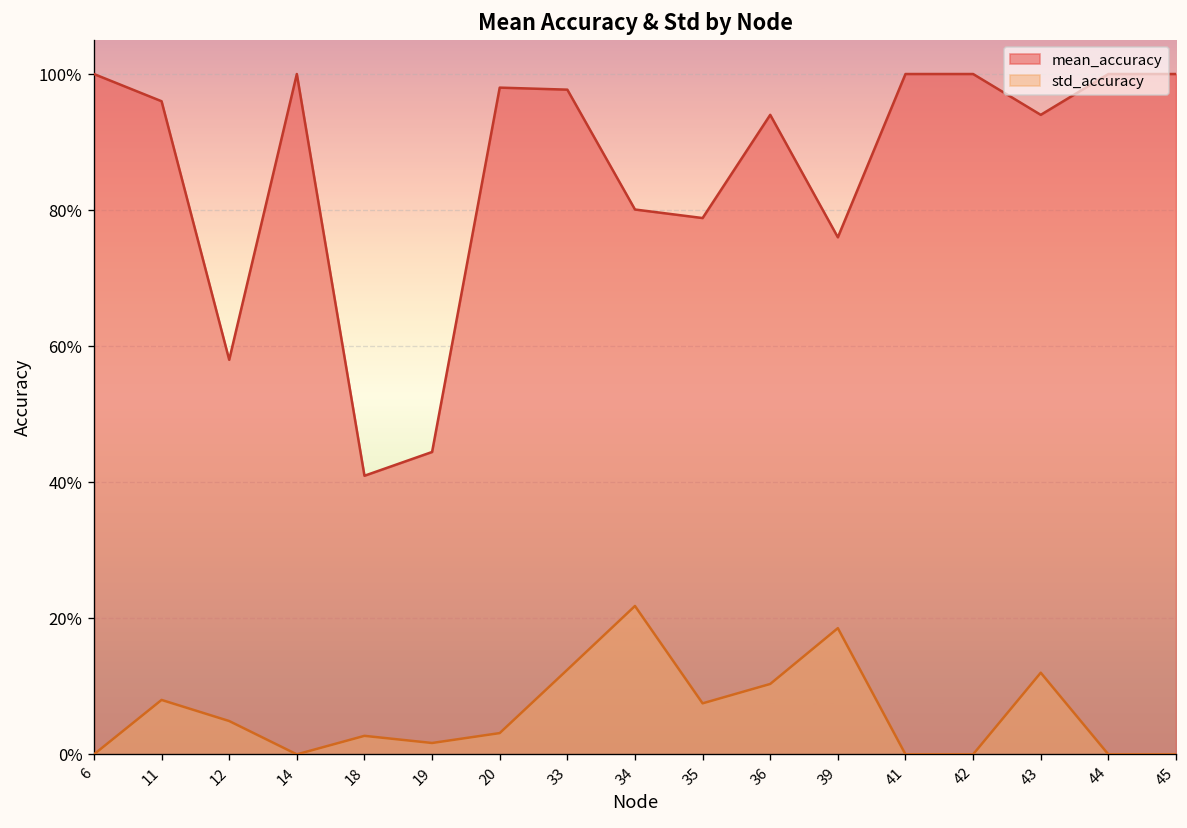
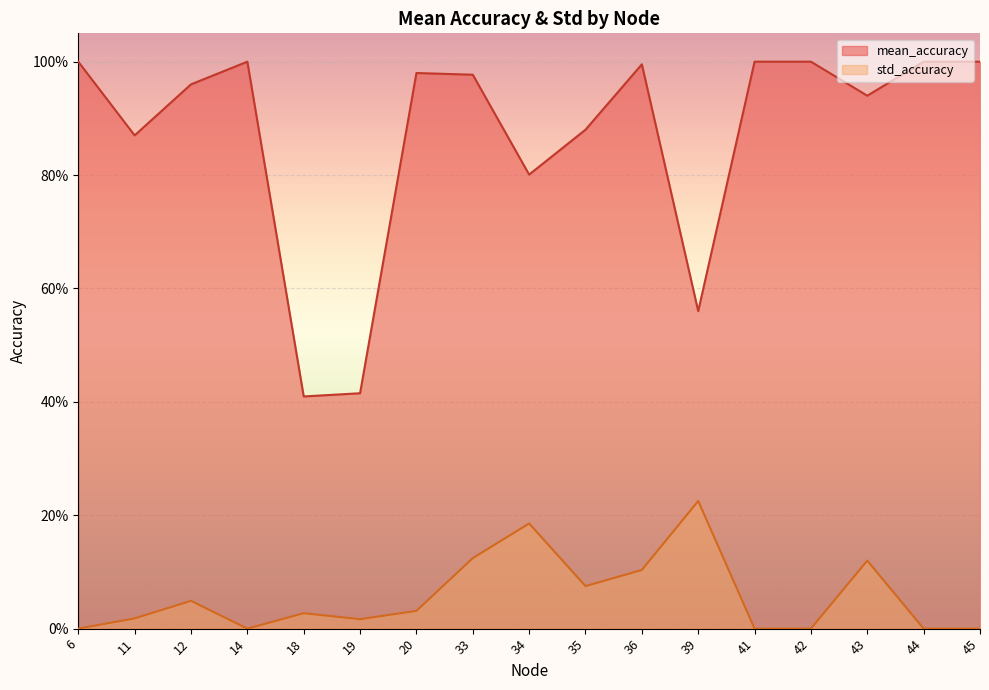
  {
    "mean_accuracy": {
      "6": "100%",
-     "11": "96%",
-     "12": "58%",
+     "11": "87%",
+     "12": "96%",
      "14": "100%",
      "18": "41%",
-     "19": "44%",
+     "19": "42%",
      "20": "98%",
      "33": "98%",
      "34": "80%",
-     "35": "79%",
-     "36": "94%",
-     "39": "76%",
+     "35": "88%",
+     "36": "100%",
+     "39": "56%",
      "41": "100%",
      "42": "100%",
      "43": "94%",
      "45": "100%"
    },
    "std_accuracy": {
      "6": "0%",
-     "11": "8%",
+     "11": "2%",
      "12": "5%",
      "14": "0%",
      "18": "3%",
      "19": "2%",
      "20": "3%",
      "33": "12%",
-     "34": "22%",
+     "34": "19%",
      "35": "7%",
      "36": "10%",
-     "39": "19%",
+     "39": "23%",
      "41": "0%",
      "42": "0%",
      "43": "12%",
      "44": "0%",
      "45": "0%"
    }
  }
